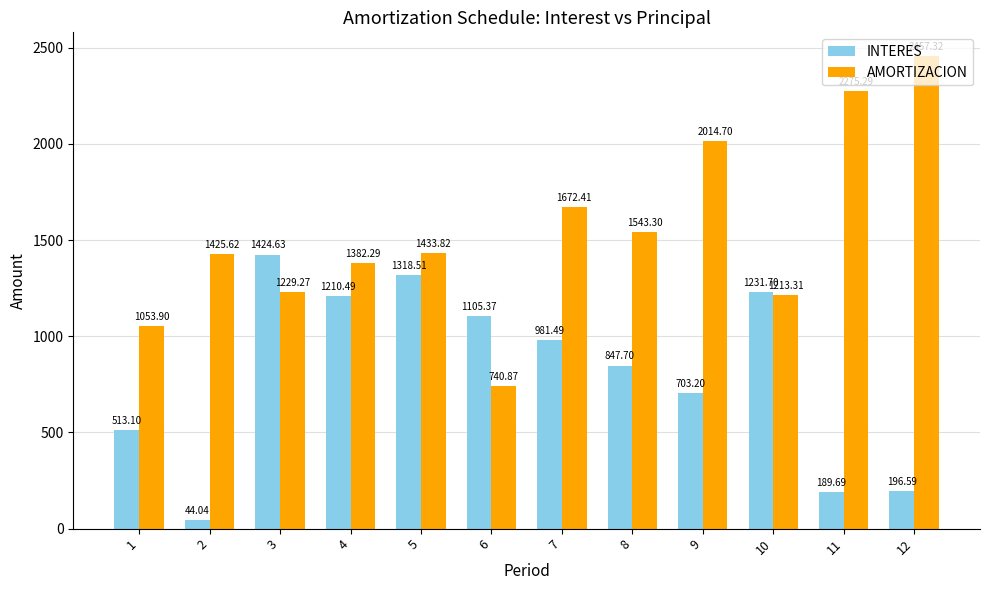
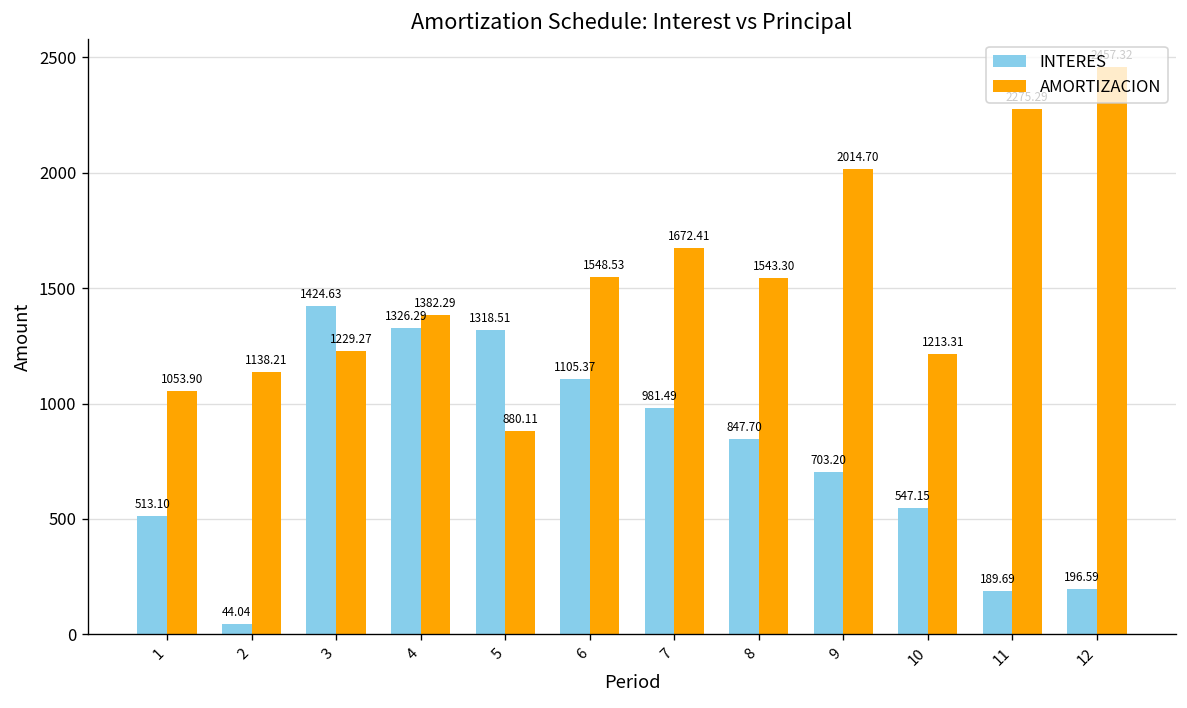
  {
    "INTERES": {
      "1": 513.10,
      "2": 44.04,
      "3": 1424.63,
-     "4": 1210.49,
+     "4": 1326.29,
      "5": 1318.51,
      "6": 1105.37,
      "7": 981.49,
      "8": 847.70,
      "9": 703.20,
-     "10": 1231.70,
+     "10": 547.15,
      "11": 189.69,
      "12": 196.59
    },
    "AMORTIZACION": {
      "1": 1053.90,
-     "2": 1425.62,
+     "2": 1138.21,
      "3": 1229.27,
      "4": 1382.29,
-     "5": 1433.82,
-     "6": 740.87,
+     "5": 880.11,
+     "6": 1548.53,
      "7": 1672.41,
      "8": 1543.30,
      "9": 2014.70
    }
  }
